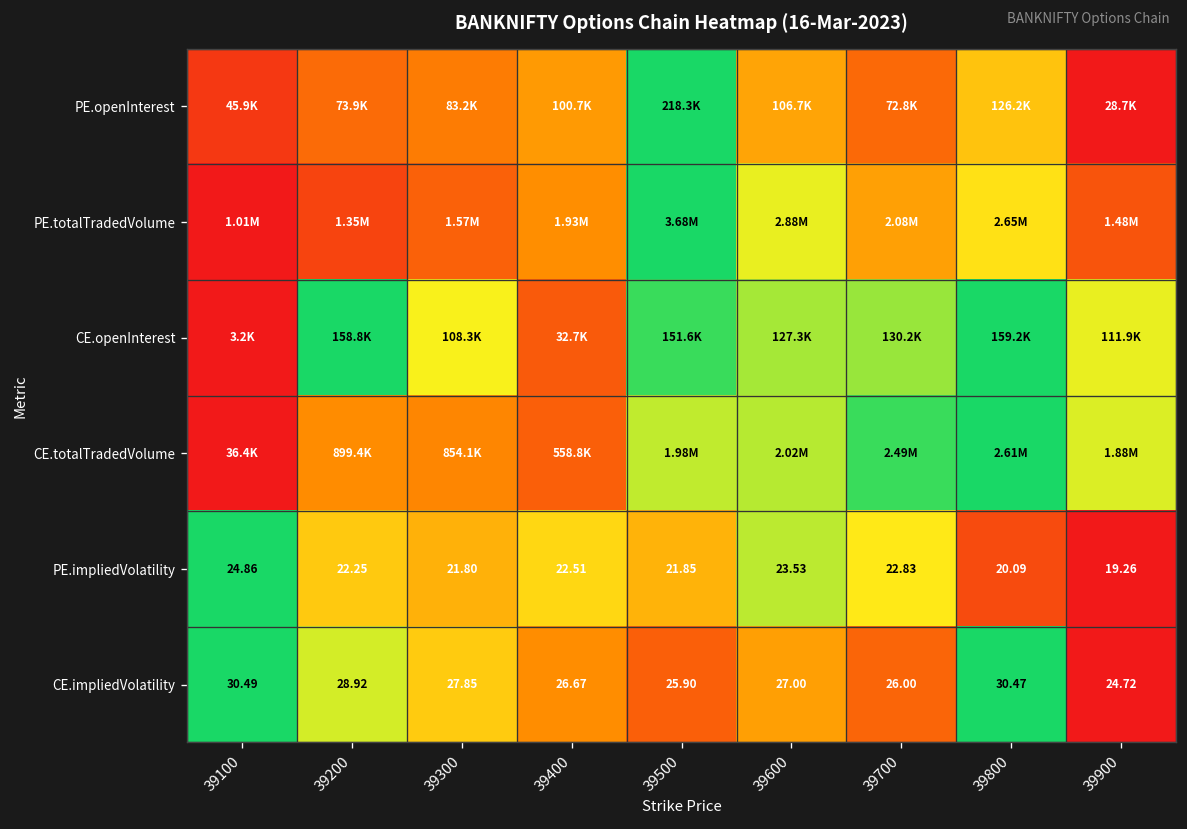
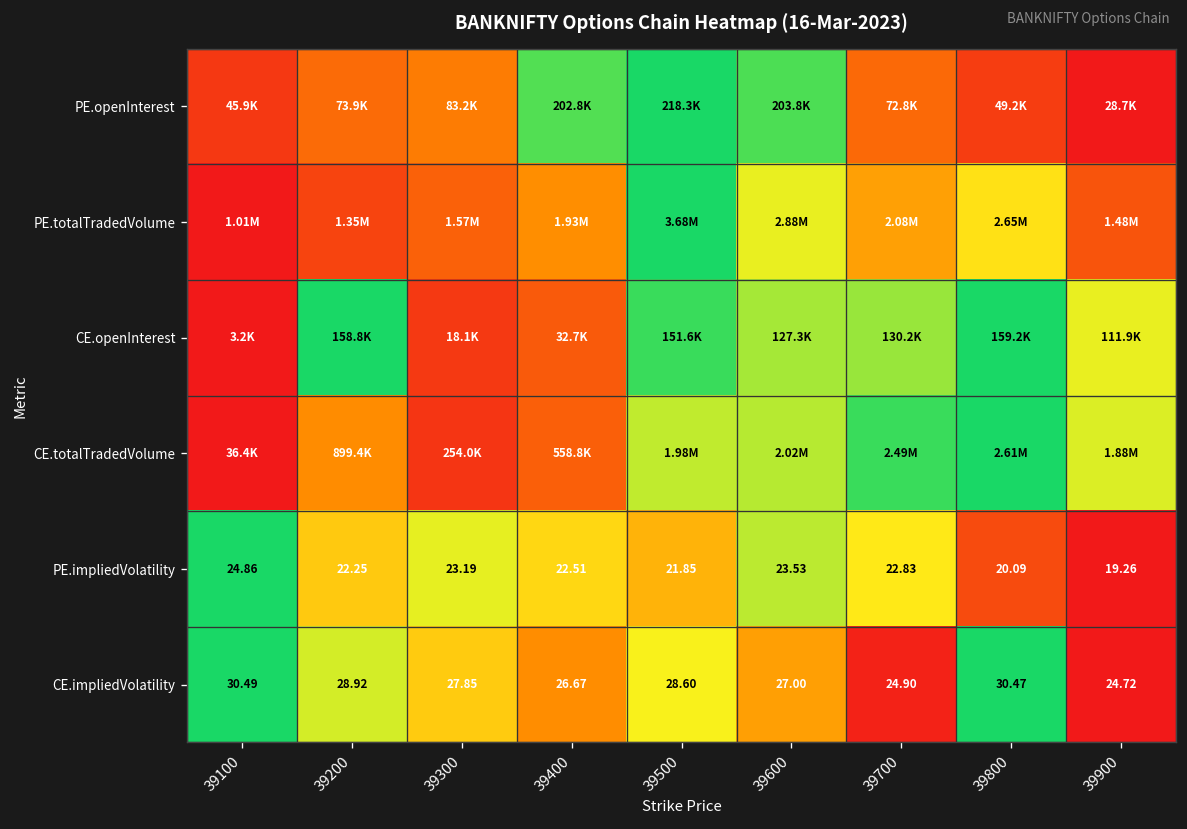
  {
    "PE.openInterest": {
      "39100": "45.9K",
      "39200": "73.9K",
      "39300": "83.2K",
-     "39400": "100.7K",
+     "39400": "202.8K",
      "39500": "218.3K",
-     "39600": "106.7K",
+     "39600": "203.8K",
      "39700": "72.8K",
-     "39800": "126.2K",
+     "39800": "49.2K",
      "39900": "28.7K"
    },
    "PE.totalTradedVolume": {
      "39100": "1.01M",
      "39200": "1.35M",
      "39300": "1.57M",
      "39400": "1.93M",
      "39500": "3.68M",
      "39600": "2.88M",
      "39700": "2.08M",
      "39800": "2.65M",
      "39900": "1.48M"
    },
    "CE.openInterest": {
      "39100": "3.2K",
      "39200": "158.8K",
-     "39300": "108.3K",
+     "39300": "18.1K",
      "39400": "32.7K",
      "39500": "151.6K",
      "39600": "127.3K",
      "39700": "130.2K",
      "39800": "159.2K",
      "39900": "111.9K"
    },
    "CE.totalTradedVolume": {
      "39100": "36.4K",
      "39200": "899.4K",
-     "39300": "854.1K",
+     "39300": "254.0K",
      "39400": "558.8K",
      "39500": "1.98M",
      "39600": "2.02M",
      "39700": "2.49M",
      "39800": "2.61M",
      "39900": "1.88M"
    },
    "PE.impliedVolatility": {
      "39100": "24.86",
      "39200": "22.25",
-     "39300": "21.80",
+     "39300": "23.19",
      "39400": "22.51",
      "39500": "21.85",
      "39600": "23.53",
      "39700": "22.83",
      "39800": "20.09",
      "39900": "19.26"
    },
    "CE.impliedVolatility": {
      "39100": "30.49",
      "39200": "28.92",
      "39300": "27.85",
      "39400": "26.67",
-     "39500": "25.90",
+     "39500": "28.60",
      "39600": "27.00",
-     "39700": "26.00",
+     "39700": "24.90",
      "39800": "30.47",
      "39900": "24.72"
    }
  }
